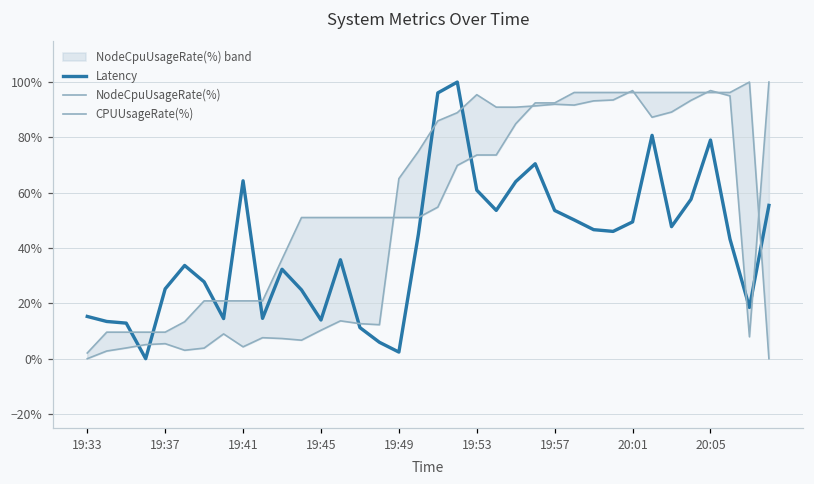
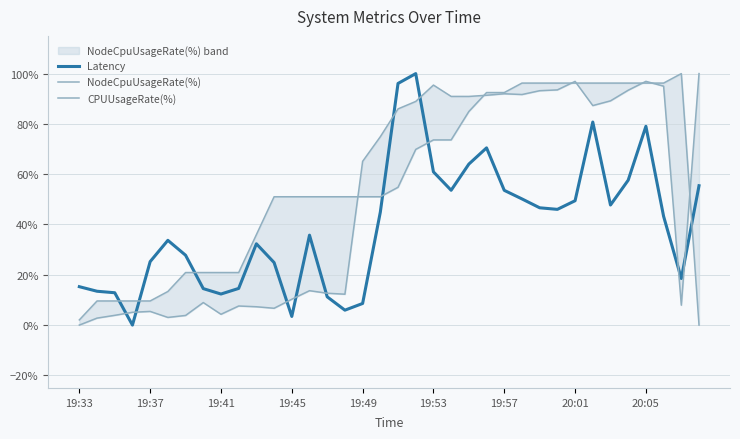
  {
    "Latency": {
      "19:33": "15%",
      "19:37": "25%",
-     "19:41": "64%",
-     "19:45": "14%",
-     "19:49": "2%",
+     "19:41": "12%",
+     "19:45": "3%",
+     "19:49": "9%",
      "19:53": "61%",
      "19:57": "54%",
      "20:01": "49%",
      "20:05": "79%"
    }
  }
